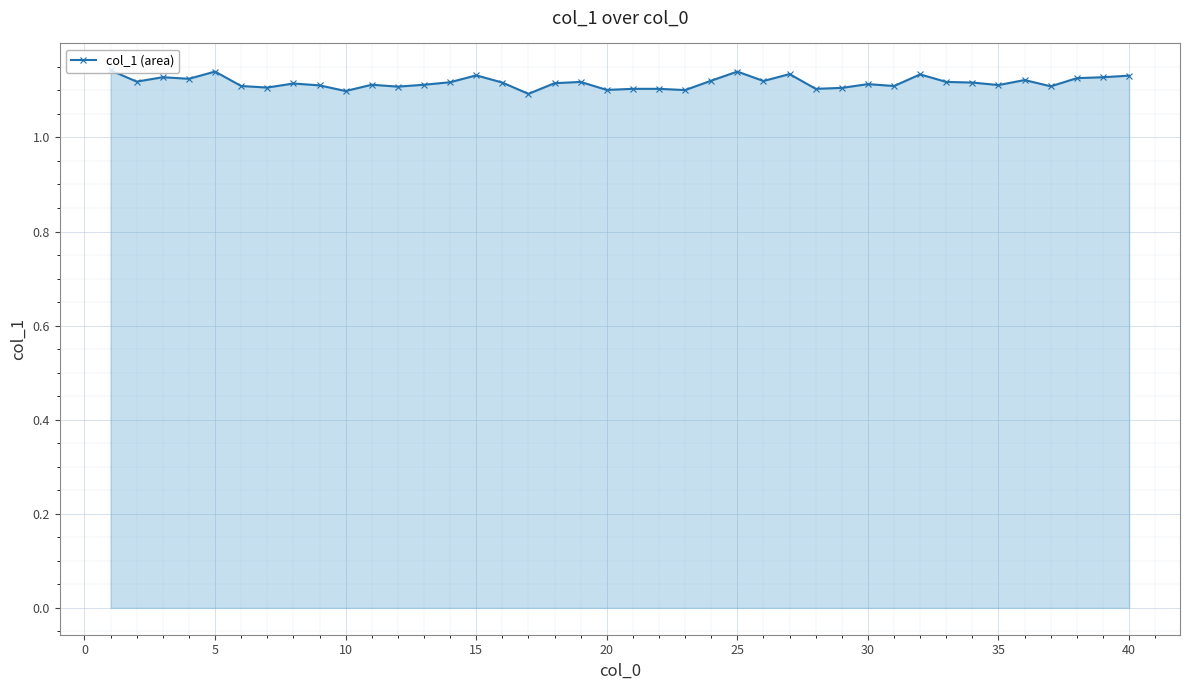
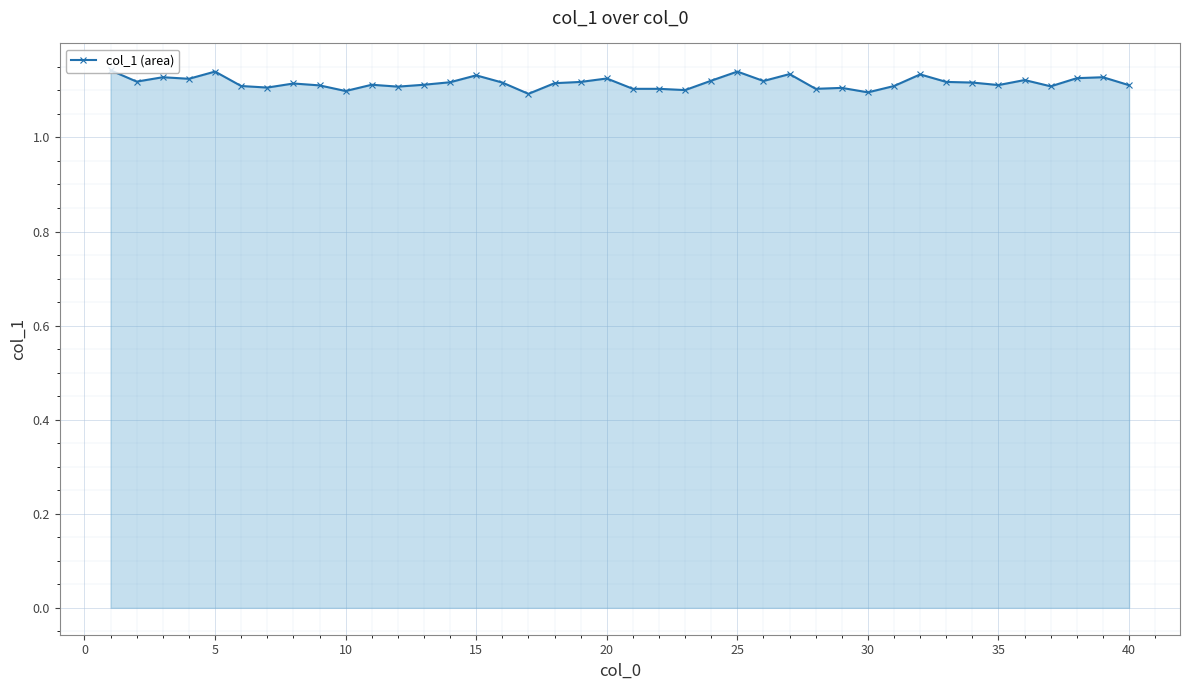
  {
    "5": 1.14,
    "10": 1.10,
    "15": 1.13,
-   "20": 1.10,
+   "20": 1.13,
    "25": 1.14,
-   "30": 1.11,
+   "30": 1.10,
    "35": 1.11,
-   "40": 1.13
+   "40": 1.11
  }
